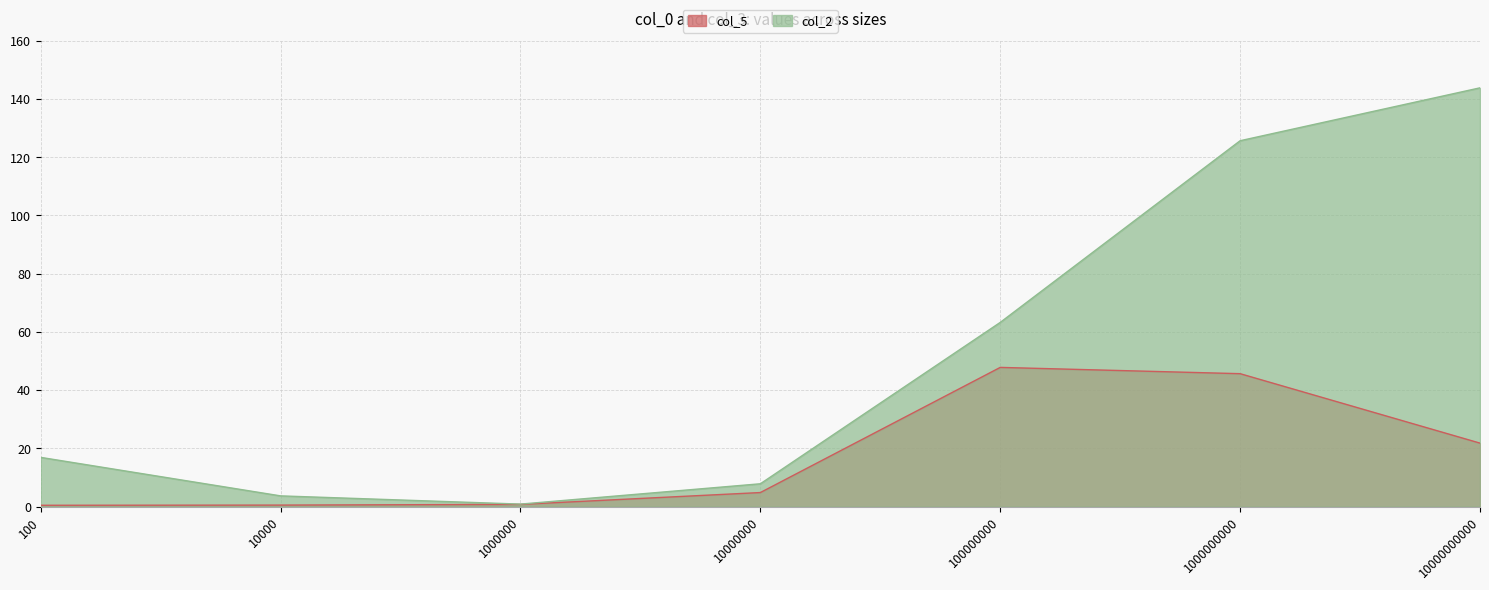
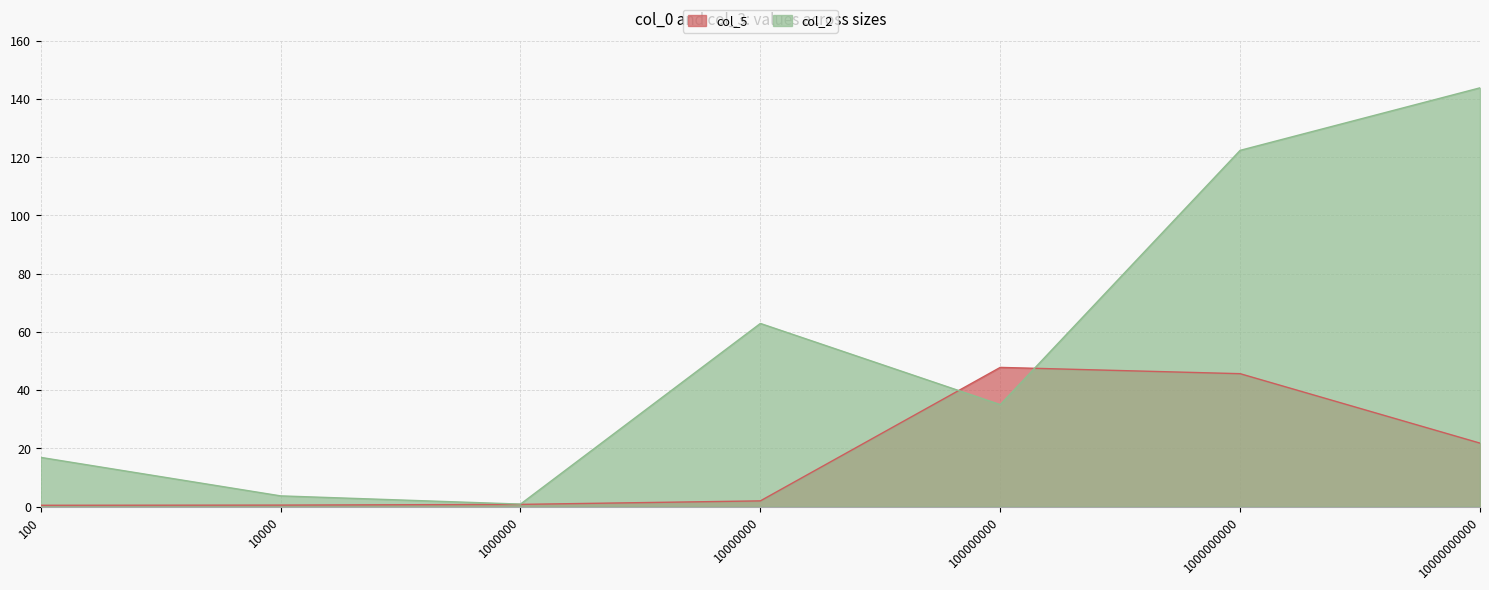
  {
    "col_5": {
      "100": 0,
      "10000": 1,
-     "10000000": 5,
+     "10000000": 2,
      "100000000": 48,
      "1000000000": 46,
      "10000000000": 22
    },
    "col_2": {
      "100": 17,
      "10000": 4,
-     "10000000": 8,
-     "100000000": 63,
-     "1000000000": 126,
+     "10000000": 63,
+     "100000000": 35,
+     "1000000000": 122,
      "10000000000": 144
    }
  }
